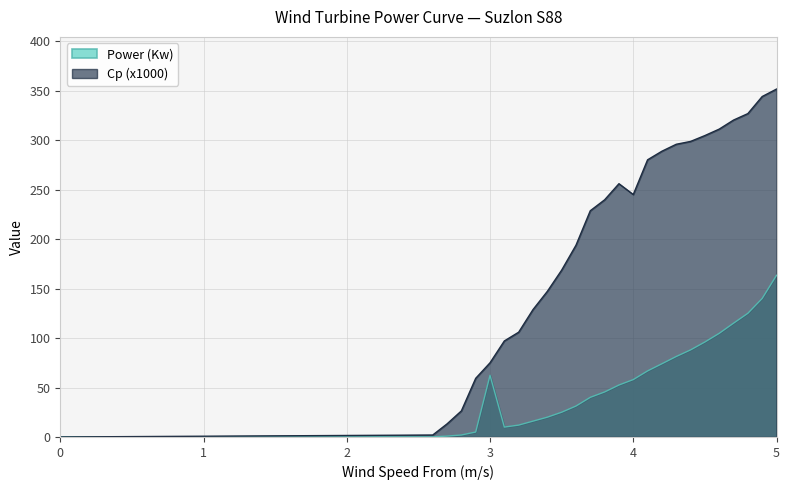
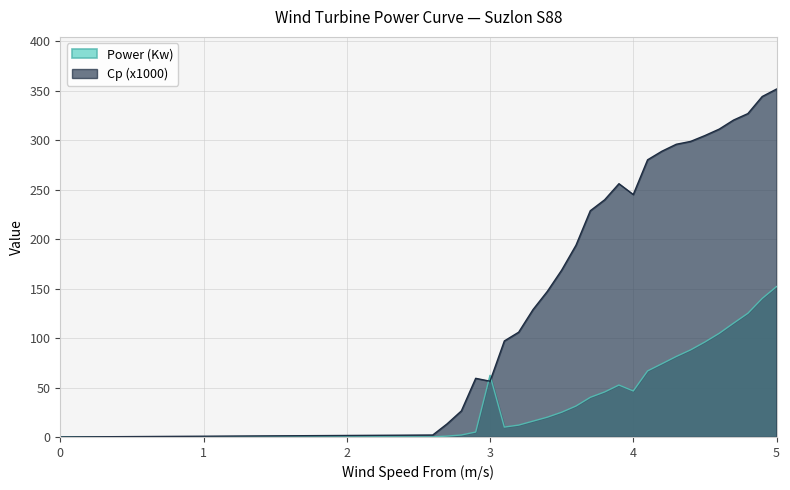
  {
    "Power (Kw)": {
      "3": 60,
-     "4": 60,
-     "5": 160
+     "4": 50,
+     "5": 150
    },
    "Cp (x1000)": {
-     "3": 70,
+     "3": 60,
      "4": 250,
      "5": 350
    }
  }
